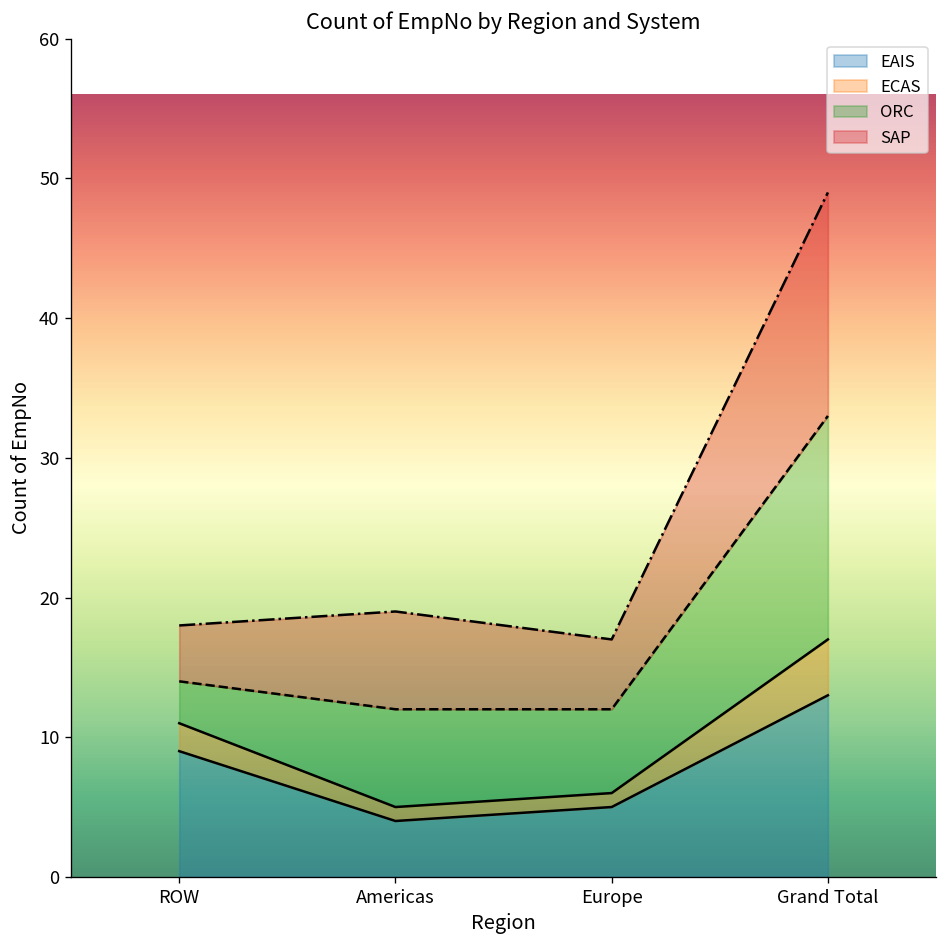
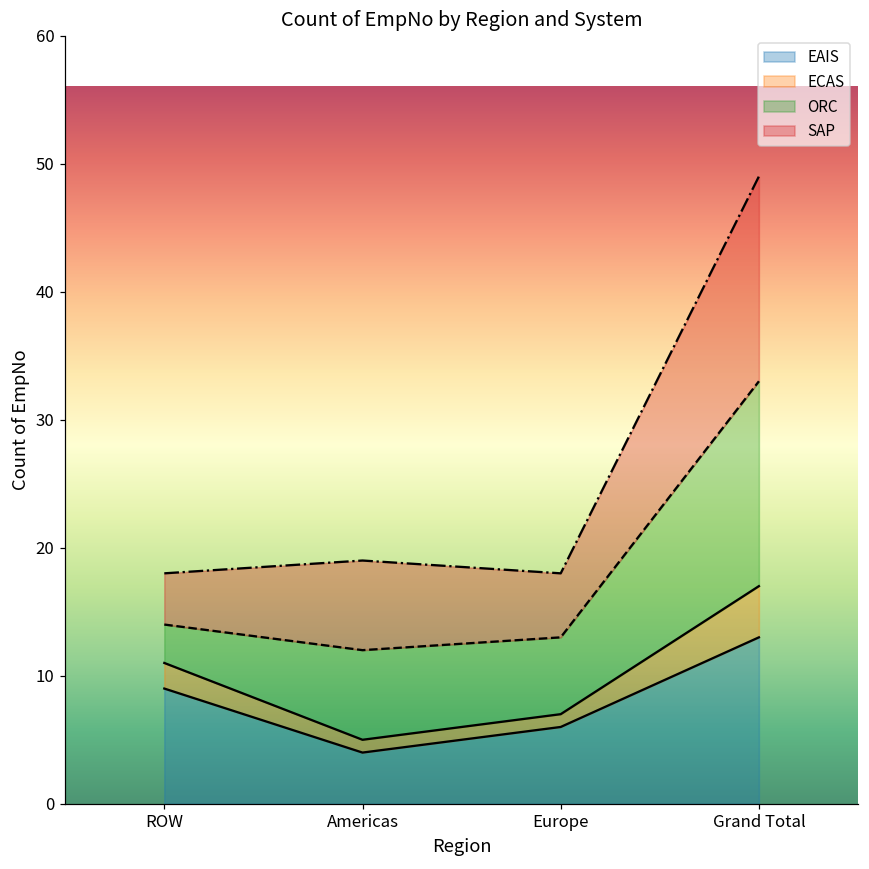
  {
    "EAIS": {
      "ROW": 9,
      "Americas": 4,
-     "Europe": 5,
+     "Europe": 6,
      "Grand Total": 13
    },
    "ORC": {
      "ROW": 3,
      "Americas": 7,
      "Europe": 6,
      "Grand Total": 16
    }
  }
